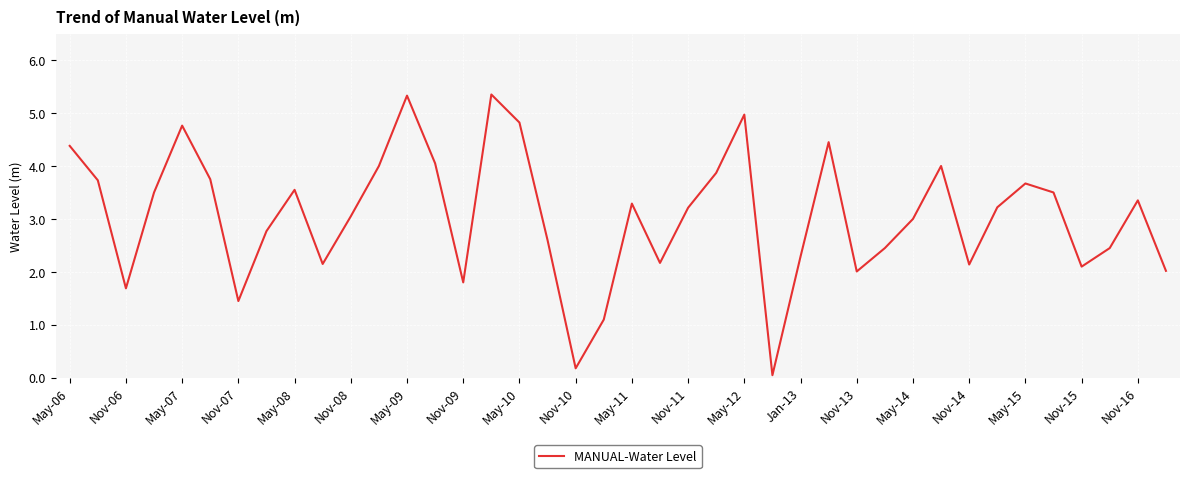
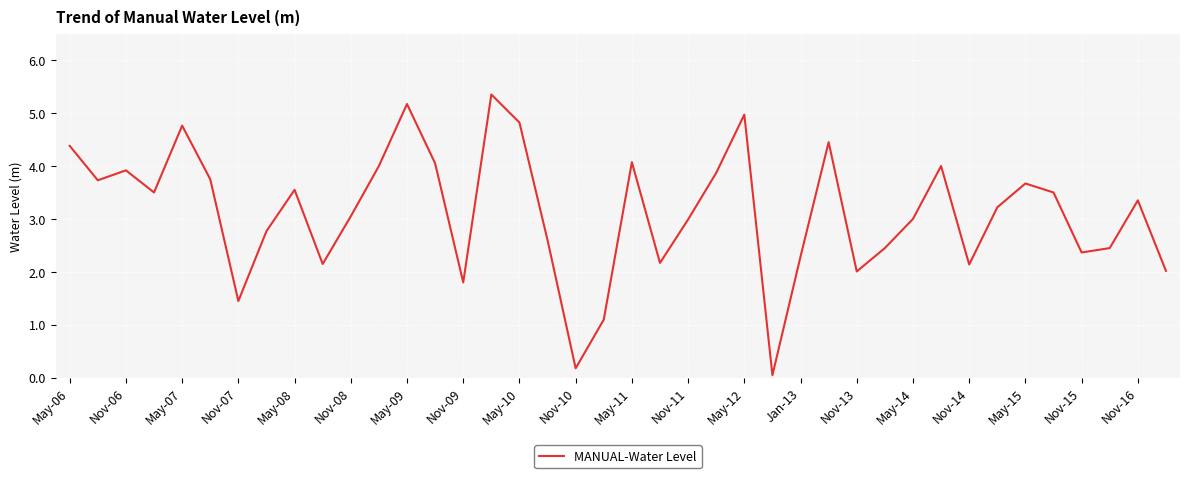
  {
    "May-06": 4.4,
-   "Nov-06": 1.7,
+   "Nov-06": 3.9,
    "May-07": 4.8,
    "Nov-07": 1.5,
    "May-08": 3.5,
    "Nov-08": 3.0,
-   "May-09": 5.3,
+   "May-09": 5.2,
    "Nov-09": 1.8,
    "May-10": 4.8,
    "Nov-10": 0.2,
-   "May-11": 3.3,
-   "Nov-11": 3.2,
+   "May-11": 4.1,
+   "Nov-11": 3.0,
    "May-12": 5.0,
    "Jan-13": 2.3,
    "Nov-13": 2.0,
    "May-14": 3.0,
    "Nov-14": 2.1,
    "May-15": 3.7,
-   "Nov-15": 2.1,
+   "Nov-15": 2.4,
    "Nov-16": 3.4
  }
